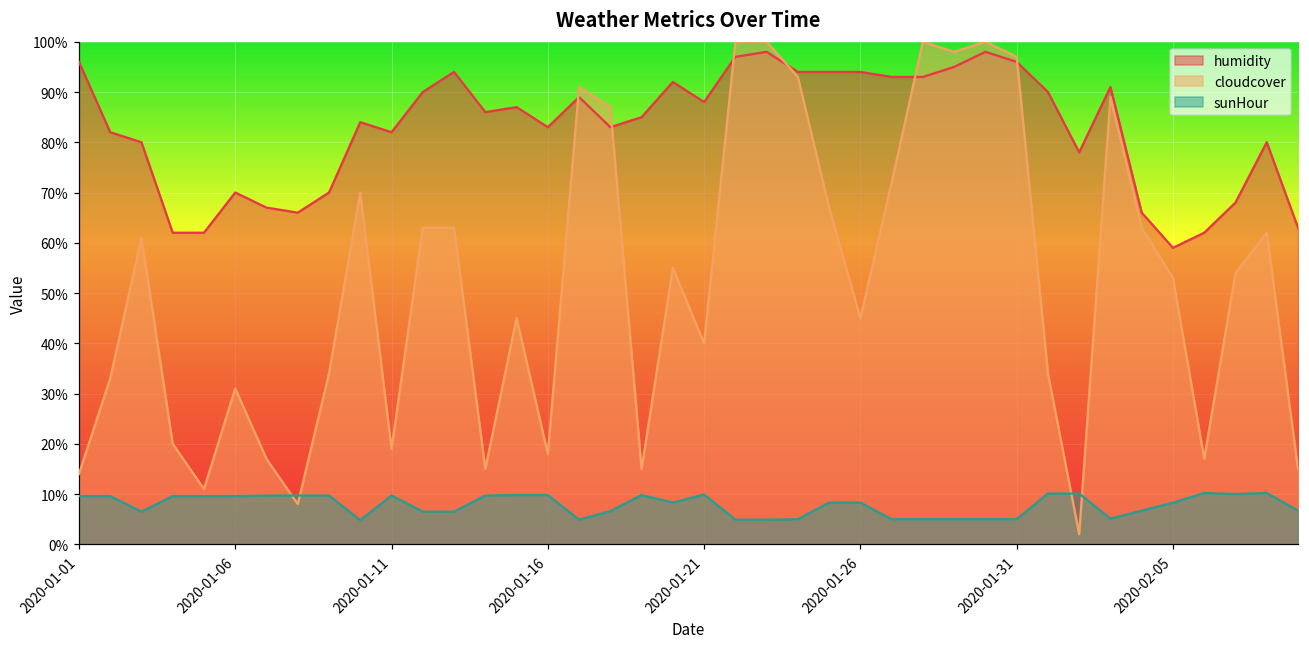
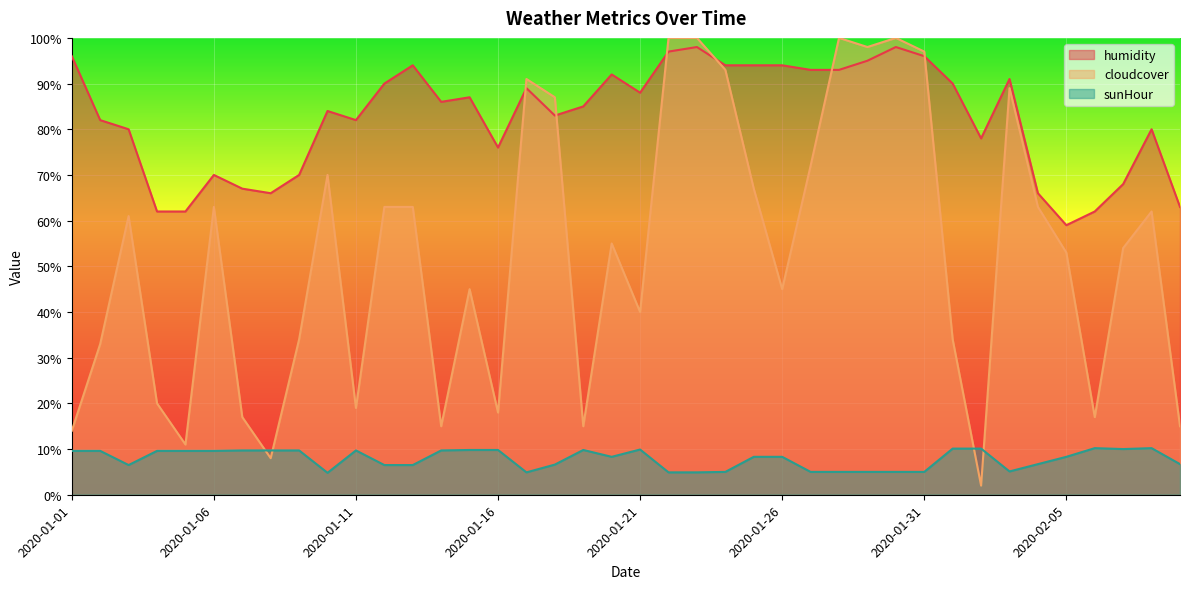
  {
    "humidity": {
      "2020-01-01": "96%",
      "2020-01-06": "70%",
      "2020-01-11": "82%",
-     "2020-01-16": "83%",
+     "2020-01-16": "76%",
      "2020-01-21": "88%",
      "2020-01-26": "94%",
      "2020-01-31": "96%",
      "2020-02-05": "59%"
    },
    "cloudcover": {
      "2020-01-01": "14%",
-     "2020-01-06": "31%",
+     "2020-01-06": "63%",
      "2020-01-11": "19%",
      "2020-01-16": "18%",
      "2020-01-21": "40%",
      "2020-01-26": "45%",
      "2020-01-31": "97%",
      "2020-02-05": "53%"
    },
    "sunHour": {
      "2020-01-01": "10%",
      "2020-01-06": "10%",
      "2020-01-11": "10%",
      "2020-01-16": "10%",
      "2020-01-21": "10%",
      "2020-01-26": "8%",
      "2020-01-31": "5%",
      "2020-02-05": "8%"
    }
  }
